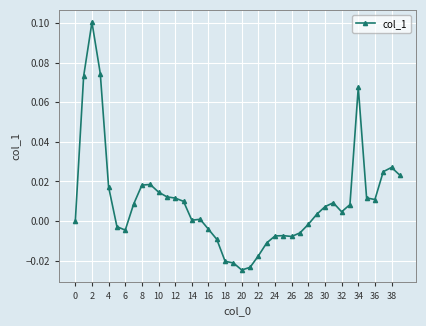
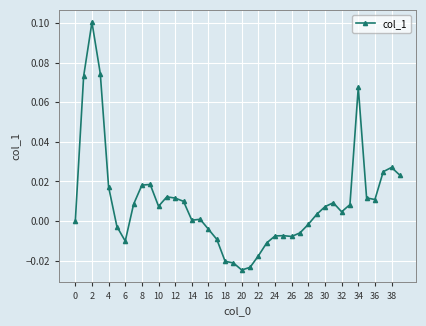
  {
    "0": 0.000,
    "2": 0.100,
    "4": 0.017,
-   "6": -0.005,
+   "6": -0.010,
    "8": 0.018,
-   "10": 0.015,
+   "10": 0.007,
    "12": 0.012,
    "14": 0.000,
    "16": -0.004,
    "18": -0.020,
    "20": -0.025,
    "22": -0.018,
    "24": -0.007,
    "26": -0.008,
    "28": -0.002,
    "30": 0.007,
    "32": 0.005,
    "34": 0.068,
    "36": 0.011,
    "38": 0.027
  }
